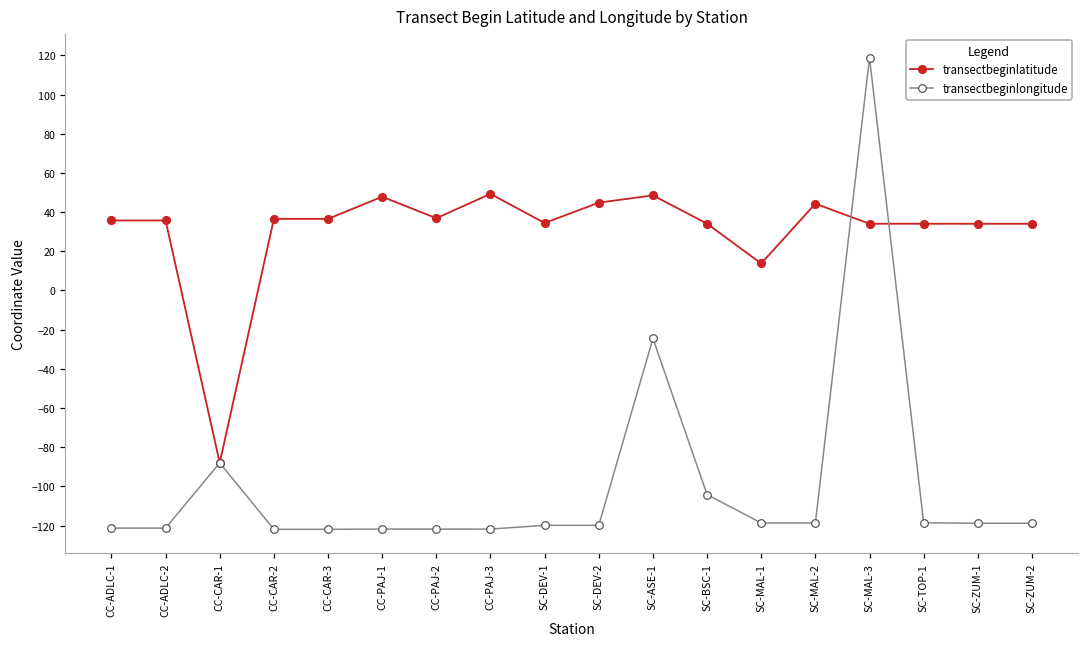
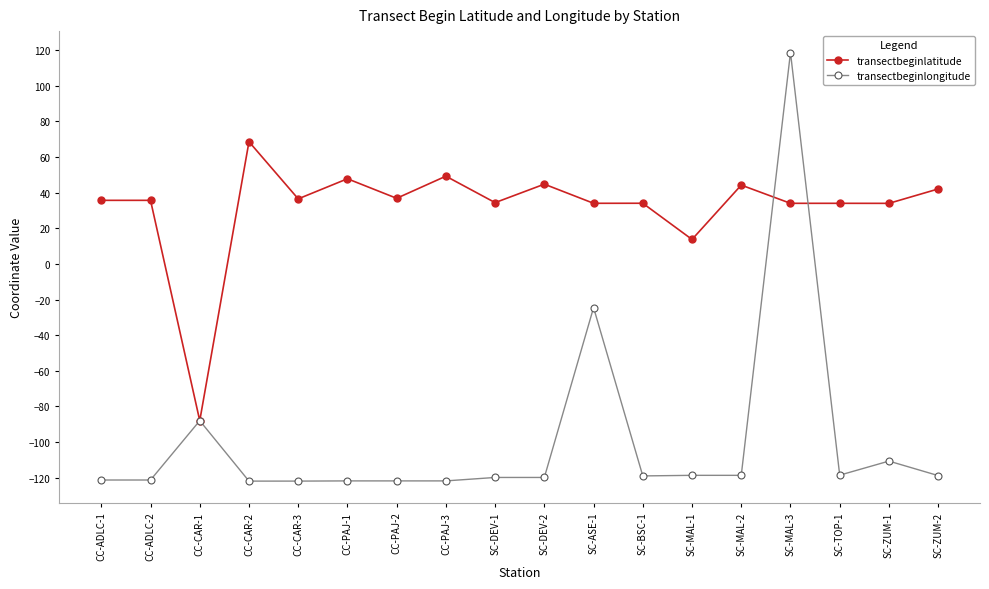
  {
    "transectbeginlatitude": {
      "CC-ADLC-1": 36,
      "CC-ADLC-2": 36,
-     "CC-CAR-2": 37,
+     "CC-CAR-2": 69,
      "CC-CAR-3": 37,
      "CC-PAJ-1": 48,
      "CC-PAJ-2": 37,
      "CC-PAJ-3": 49,
      "SC-DEV-1": 34,
      "SC-DEV-2": 45,
-     "SC-ASE-1": 49,
+     "SC-ASE-1": 34,
      "SC-BSC-1": 34,
      "SC-MAL-1": 14,
      "SC-MAL-2": 44,
      "SC-MAL-3": 34,
      "SC-TOP-1": 34,
      "SC-ZUM-1": 34,
-     "SC-ZUM-2": 34
+     "SC-ZUM-2": 42
    },
    "transectbeginlongitude": {
      "CC-ADLC-1": -121,
      "CC-ADLC-2": -121,
      "CC-CAR-2": -122,
      "CC-CAR-3": -122,
      "CC-PAJ-1": -122,
      "CC-PAJ-2": -122,
      "CC-PAJ-3": -122,
      "SC-DEV-1": -120,
      "SC-DEV-2": -120,
      "SC-ASE-1": -25,
-     "SC-BSC-1": -104,
+     "SC-BSC-1": -119,
      "SC-MAL-1": -119,
      "SC-MAL-2": -119,
      "SC-MAL-3": 119,
      "SC-TOP-1": -119,
-     "SC-ZUM-1": -119,
+     "SC-ZUM-1": -111,
      "SC-ZUM-2": -119
    }
  }
